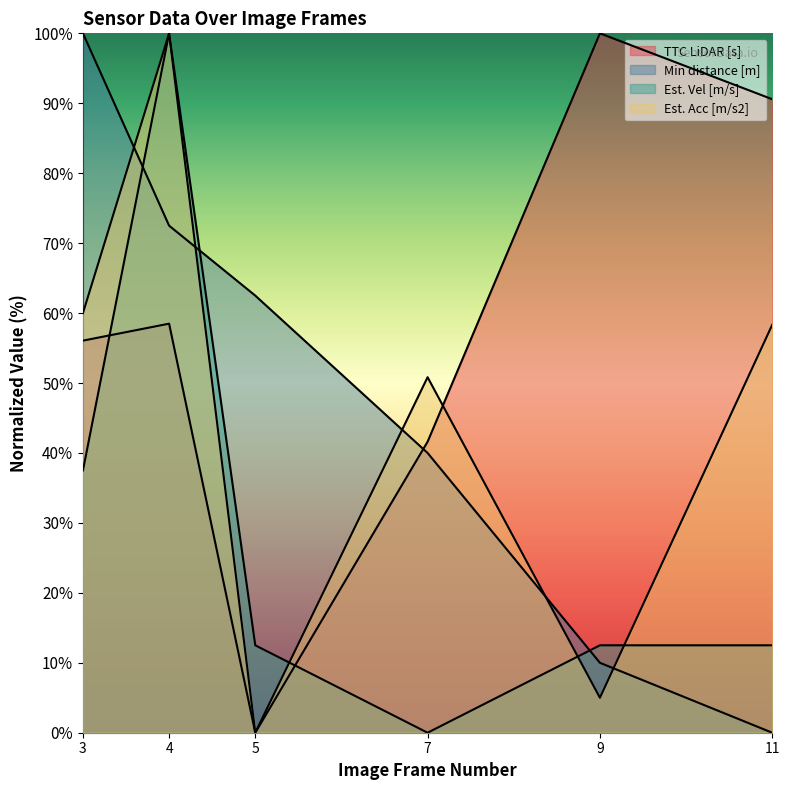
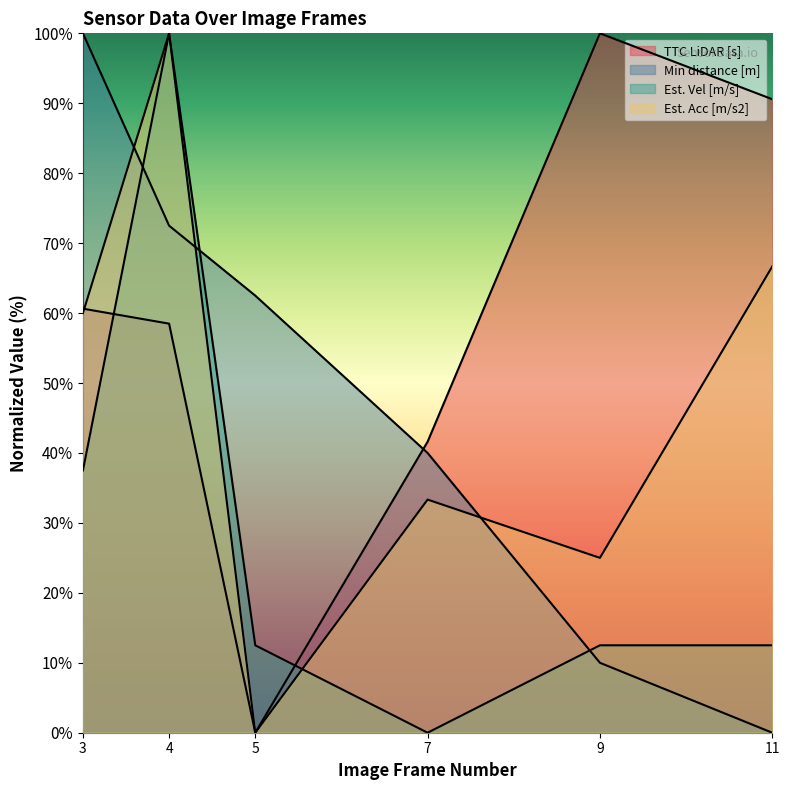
  {
    "TTC LiDAR [s]": {
-     "3": "56%",
+     "3": "61%",
      "4": "58%",
      "7": "42%",
      "9": "100%",
      "11": "91%"
    },
    "Est. Acc [m/s2]": {
      "3": "60%",
-     "7": "51%",
-     "9": "5%",
-     "11": "58%"
+     "7": "33%",
+     "9": "25%",
+     "11": "67%"
    }
  }
